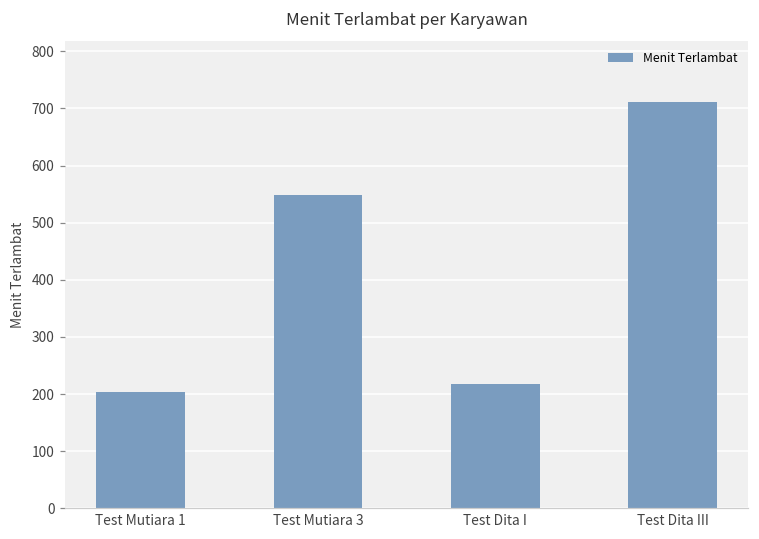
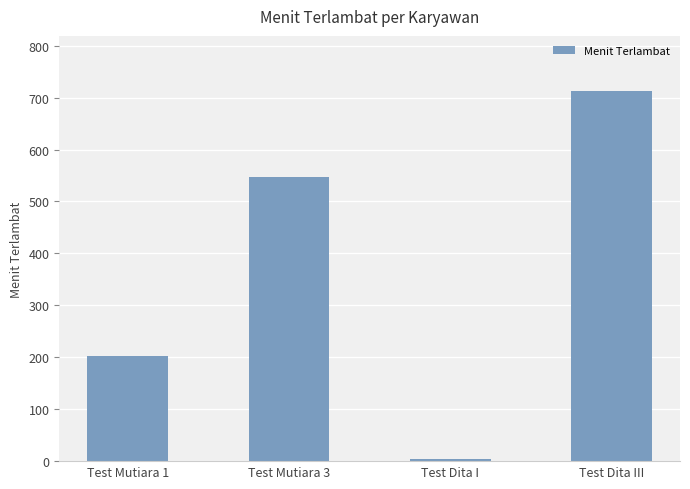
  {
    "Test Mutiara 1": 200,
    "Test Mutiara 3": 550,
-   "Test Dita I": 220,
+   "Test Dita I": 0,
    "Test Dita III": 710
  }
